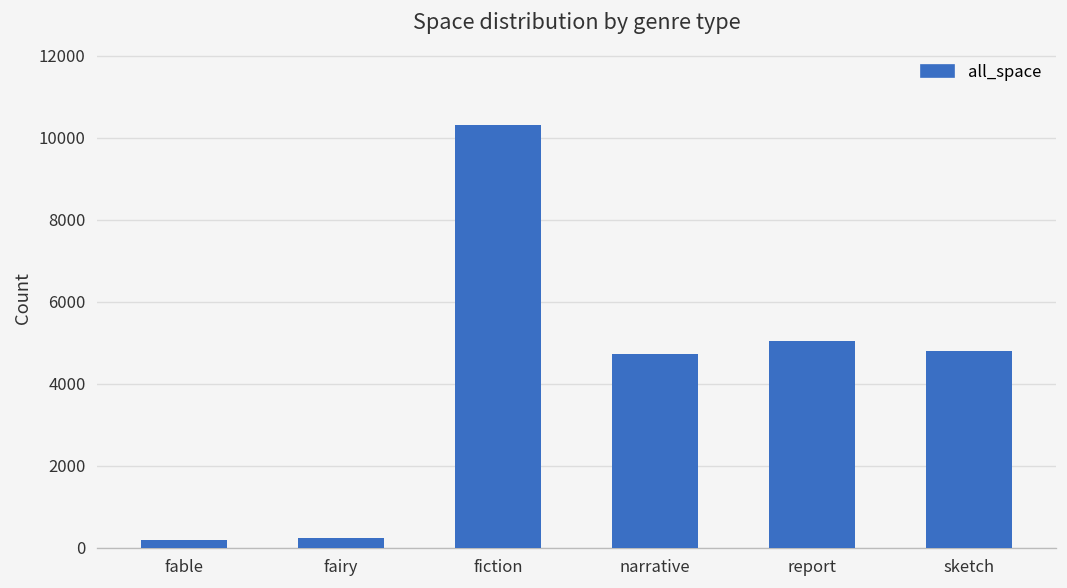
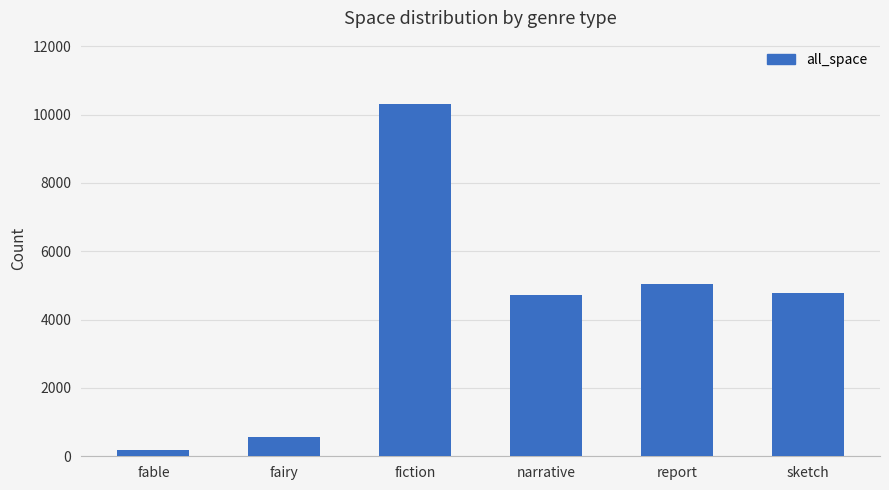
  {
    "fable": 200,
-   "fairy": 200,
+   "fairy": 600,
    "fiction": 10300,
    "narrative": 4700,
    "report": 5000,
    "sketch": 4800
  }
